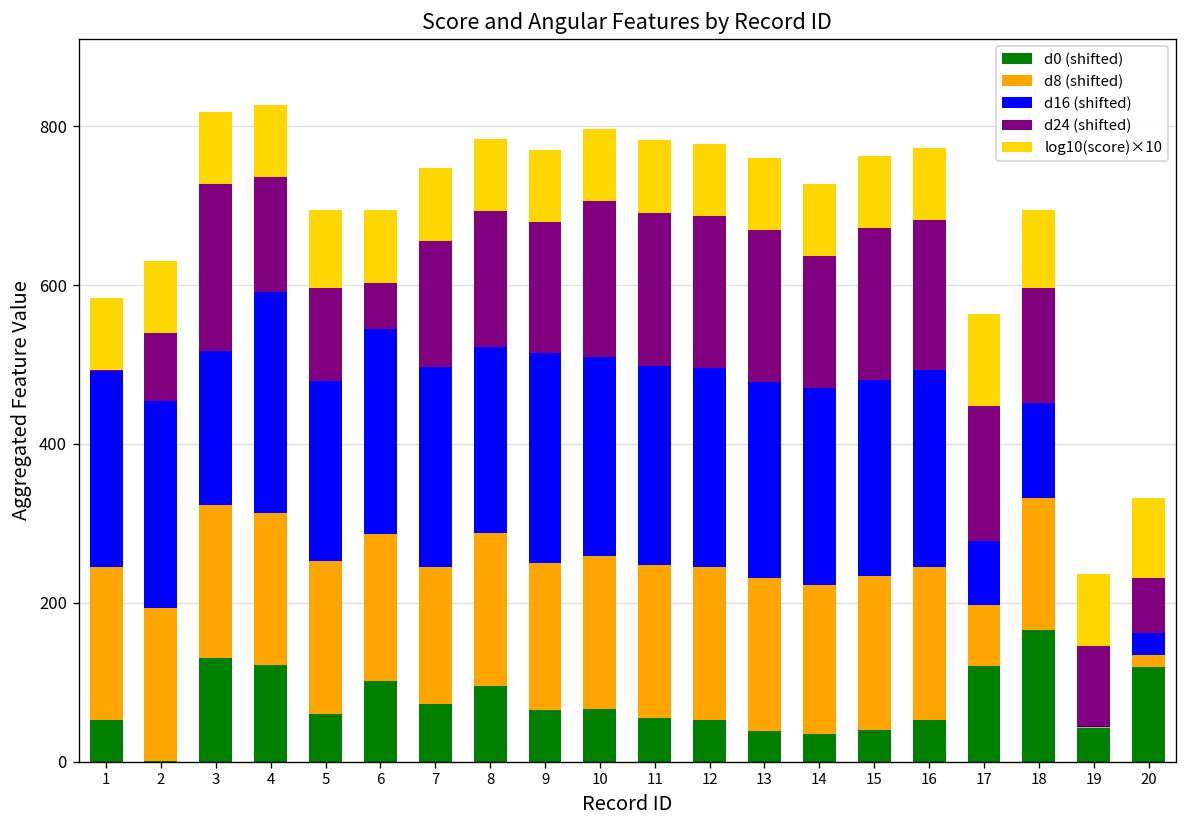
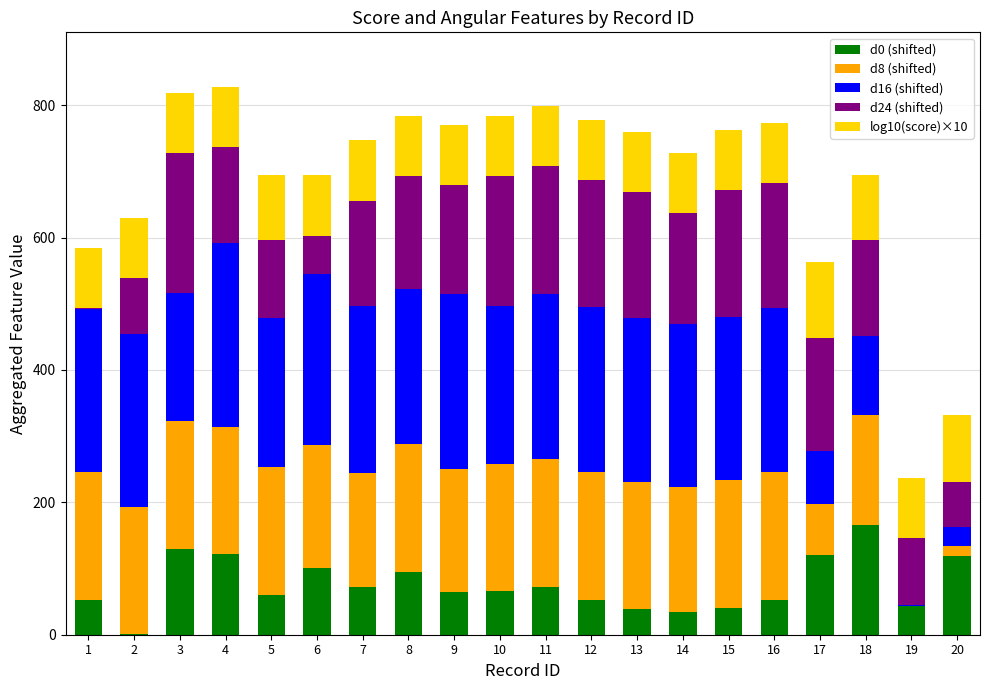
  {
    "d0 (shifted)": {
      "1": 50,
      "3": 130,
      "4": 120,
      "5": 60,
      "6": 100,
      "7": 70,
      "8": 90,
      "9": 60,
      "10": 70,
-     "11": 60,
+     "11": 70,
      "12": 50,
      "13": 40,
      "14": 40,
      "15": 40,
      "16": 50,
      "17": 120,
      "18": 170,
      "19": 40,
      "20": 120
    },
    "d16 (shifted)": {
      "1": 250,
      "2": 260,
      "3": 190,
      "4": 280,
      "5": 230,
      "6": 260,
      "7": 250,
      "8": 230,
      "9": 260,
-     "10": 250,
+     "10": 240,
      "11": 250,
      "12": 250,
      "13": 250,
      "14": 250,
      "15": 250,
      "16": 250,
      "17": 80,
      "18": 120,
      "20": 30
    },
    "d24 (shifted)": {
      "2": 90,
      "3": 210,
      "4": 140,
      "5": 120,
      "6": 60,
      "7": 160,
      "8": 170,
      "9": 160,
      "10": 200,
      "11": 190,
      "12": 190,
      "13": 190,
      "14": 170,
      "15": 190,
      "16": 190,
      "17": 170,
      "18": 140,
      "19": 100,
      "20": 70
    }
  }
